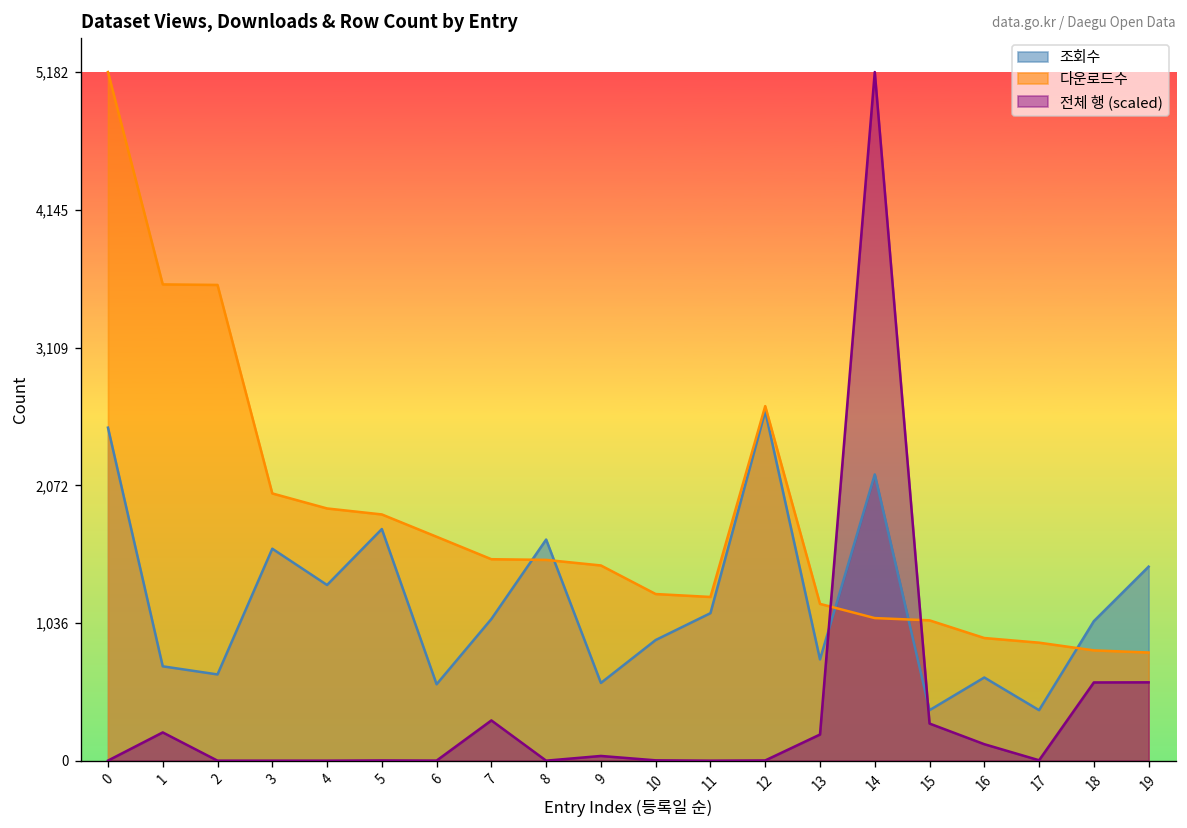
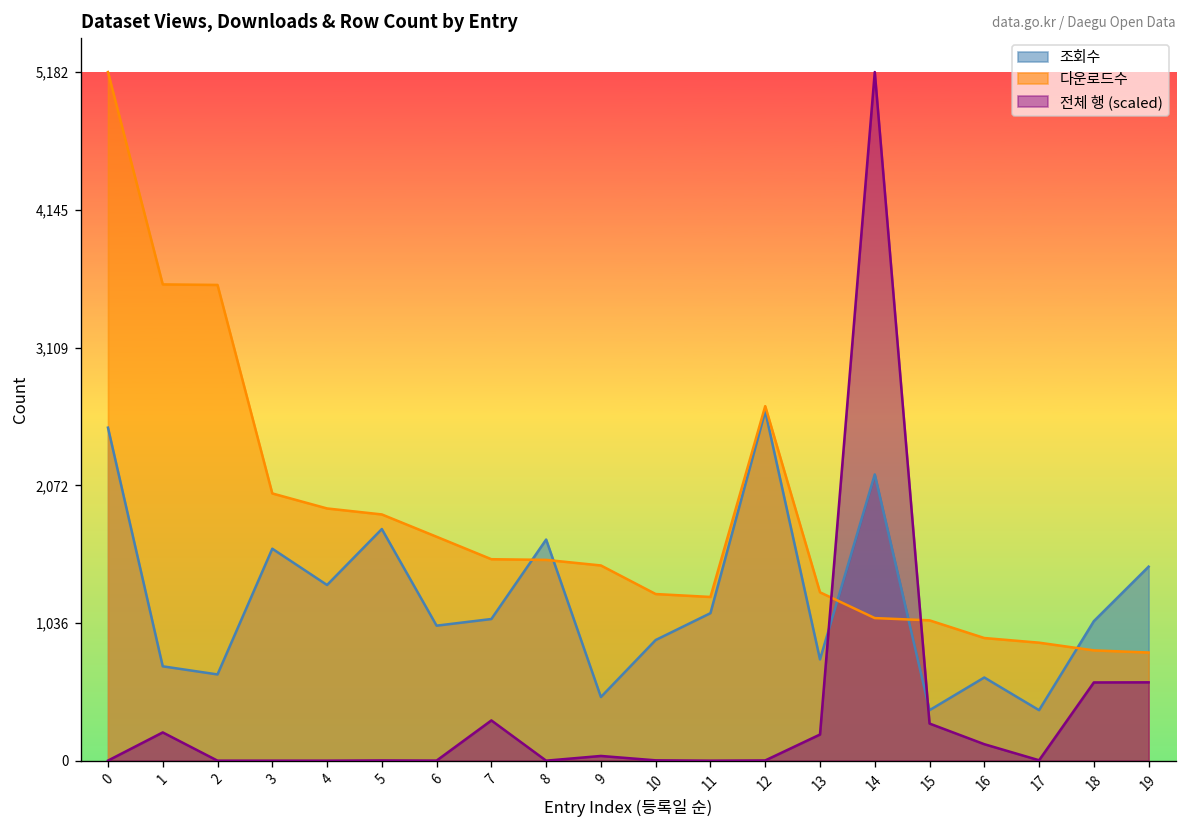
  {
    "조회수": {
      "0": "2,510",
      "1": "710",
      "2": "650",
      "3": "1,600",
      "4": "1,320",
      "5": "1,740",
-     "6": "580",
+     "6": "1,020",
      "7": "1,070",
      "8": "1,660",
-     "9": "590",
+     "9": "480",
      "10": "910",
      "11": "1,110",
      "12": "2,630",
      "13": "760",
      "14": "2,150",
      "15": "380",
      "16": "630",
      "17": "380",
      "18": "1,050",
      "19": "1,460"
    },
    "다운로드수": {
      "0": "5,180",
      "1": "3,580",
      "2": "3,580",
      "3": "2,010",
      "4": "1,900",
      "5": "1,850",
      "6": "1,690",
      "7": "1,520",
      "8": "1,510",
      "9": "1,470",
      "10": "1,250",
      "11": "1,230",
      "12": "2,670",
-     "13": "1,180",
+     "13": "1,270",
      "14": "1,070",
      "15": "1,060",
      "16": "920",
      "17": "890",
      "18": "830",
      "19": "810"
    },
    "전체 행 (scaled)": {
      "0": "0",
      "1": "210",
      "2": "0",
      "3": "0",
      "4": "0",
      "5": "0",
      "6": "0",
      "7": "300",
      "8": "0",
      "9": "40",
      "10": "0",
      "11": "0",
      "12": "0",
      "13": "200",
      "14": "5,180",
      "15": "280",
      "16": "120",
      "17": "0",
      "18": "590",
      "19": "590"
    }
  }
